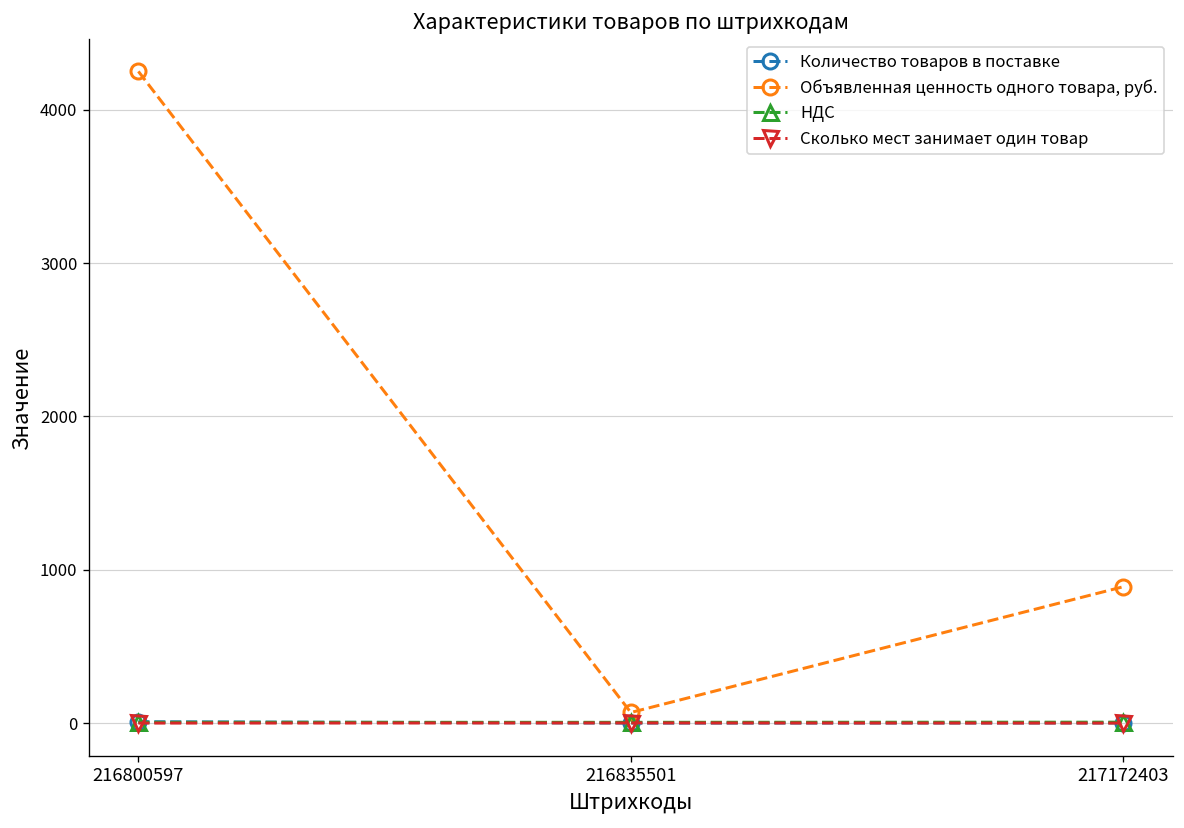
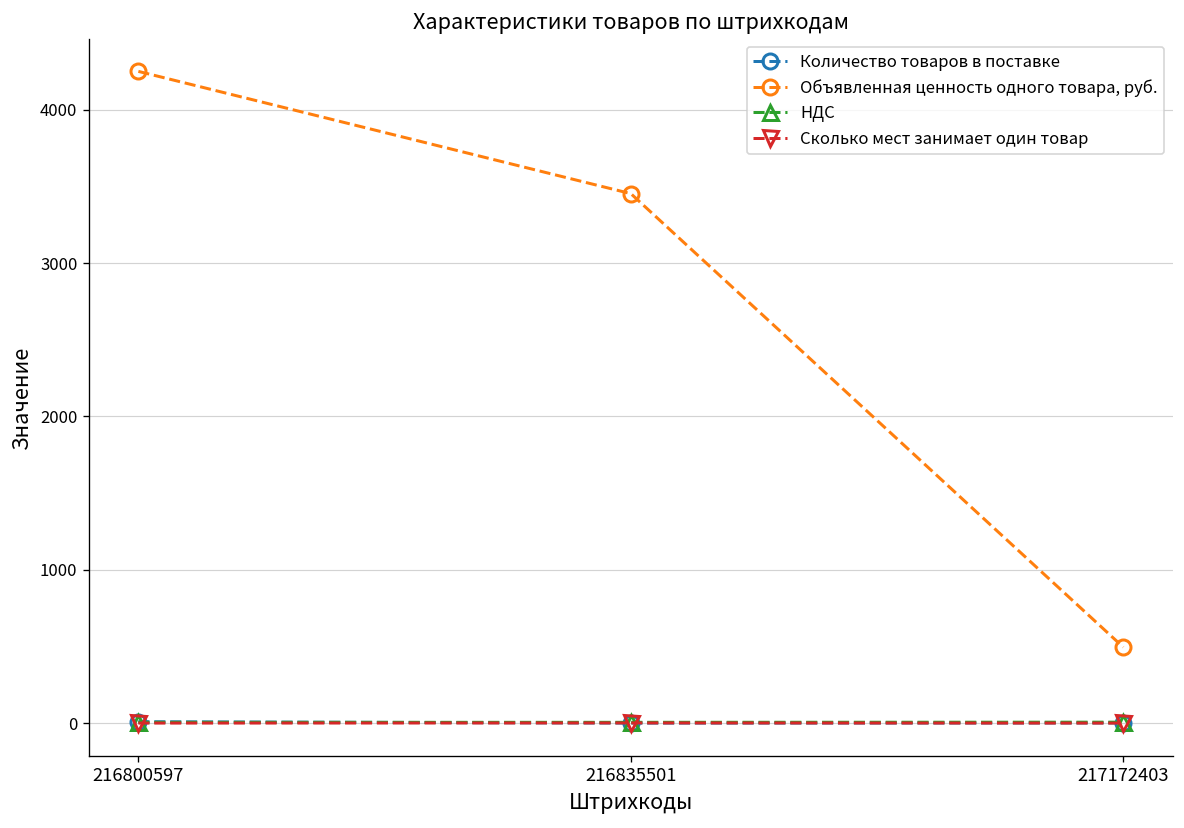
  {
    "Объявленная ценность одного товара, руб.": {
      "216800597": 4250,
-     "216835501": 70,
-     "217172403": 890
+     "216835501": 3450,
+     "217172403": 500
    }
  }
